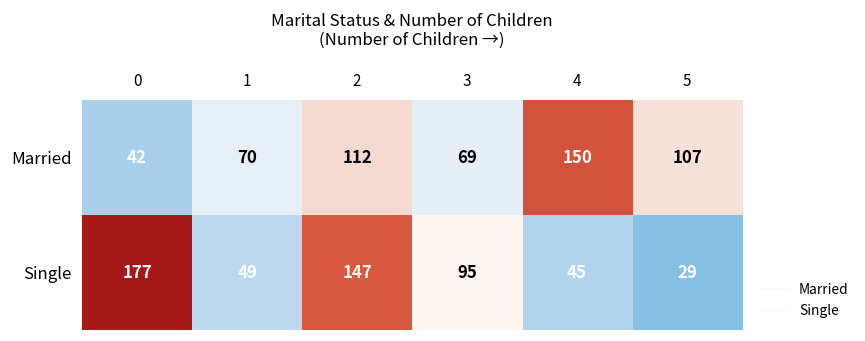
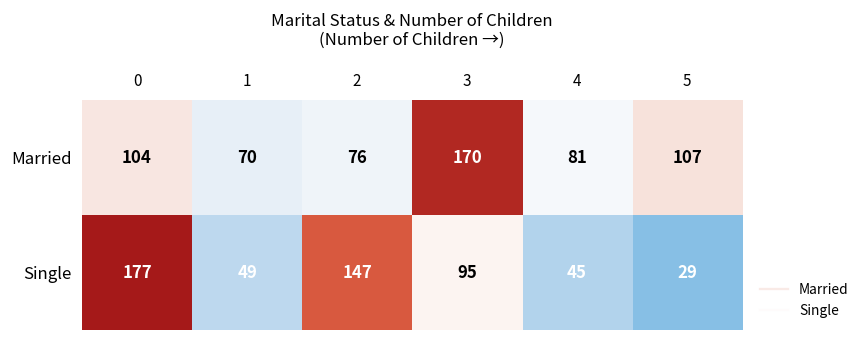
  {
    "Married": {
-     "0": 42,
+     "0": 104,
      "1": 70,
-     "2": 112,
-     "3": 69,
-     "4": 150,
+     "2": 76,
+     "3": 170,
+     "4": 81,
      "5": 107
    },
    "Single": {
      "0": 177,
      "1": 49,
      "2": 147,
      "3": 95,
      "4": 45,
      "5": 29
    }
  }
